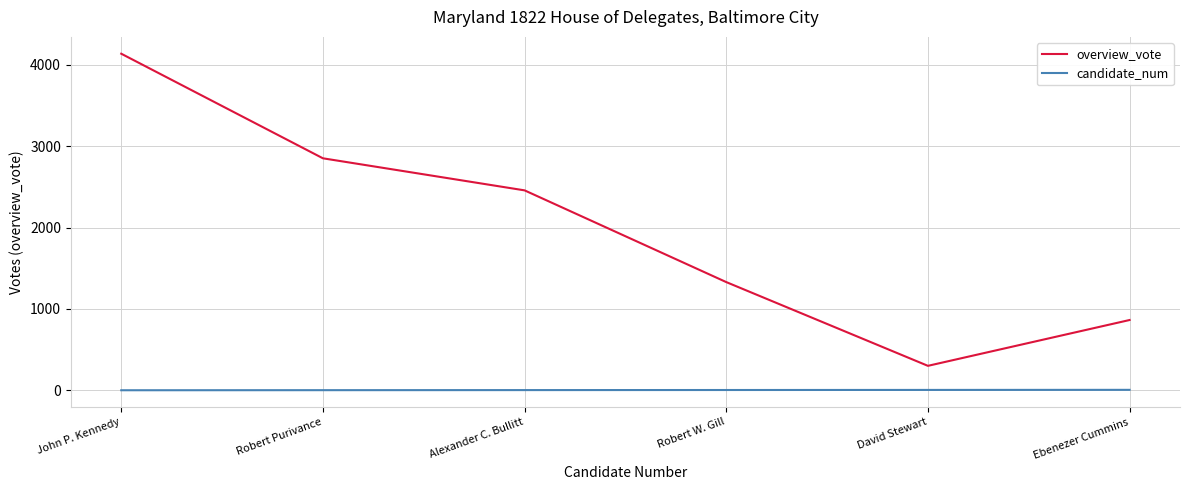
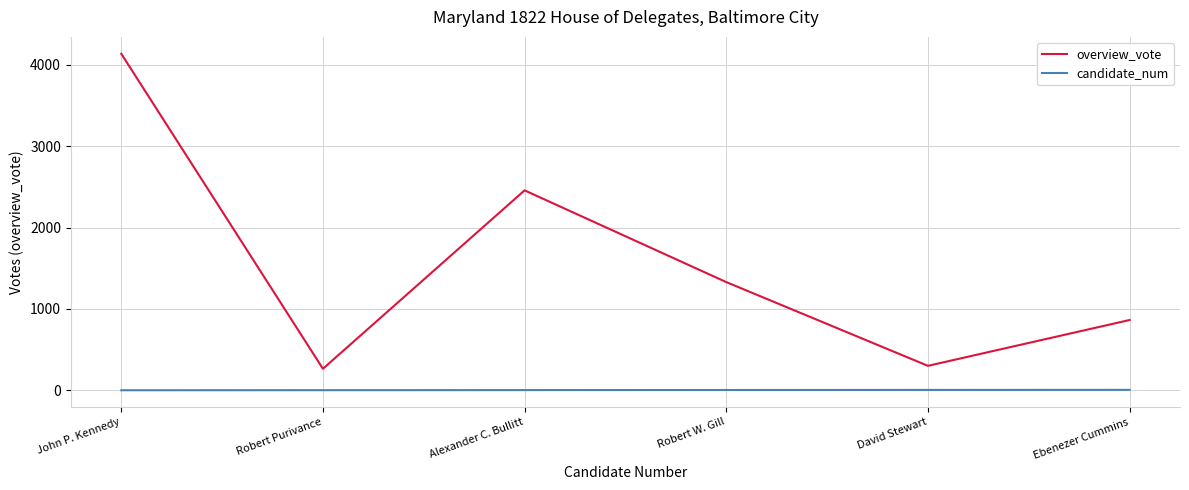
  {
    "overview_vote": {
      "John P. Kennedy": 4100,
-     "Robert Purivance": 2900,
+     "Robert Purivance": 300,
      "Alexander C. Bullitt": 2500,
      "Robert W. Gill": 1300,
      "David Stewart": 300,
      "Ebenezer Cummins": 900
    },
    "candidate_num": {
      "John P. Kennedy": 0,
      "Robert Purivance": 0,
      "Alexander C. Bullitt": 0,
      "Robert W. Gill": 0,
      "David Stewart": 0,
      "Ebenezer Cummins": 0
    }
  }
